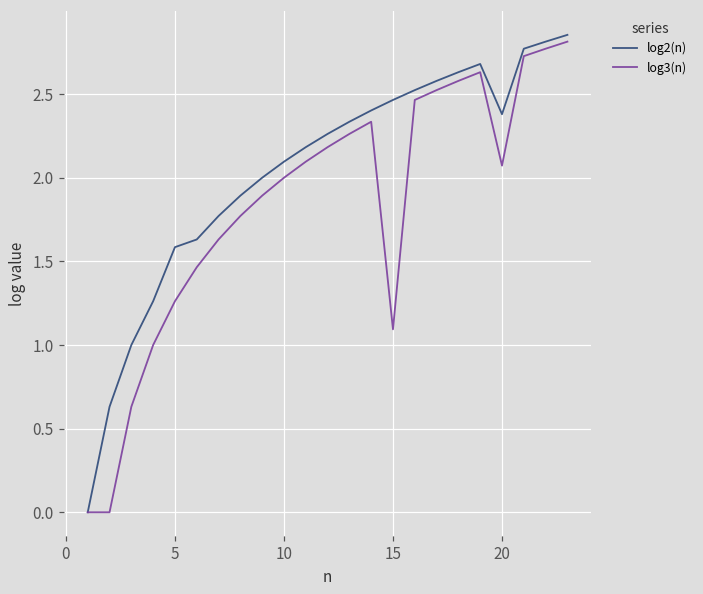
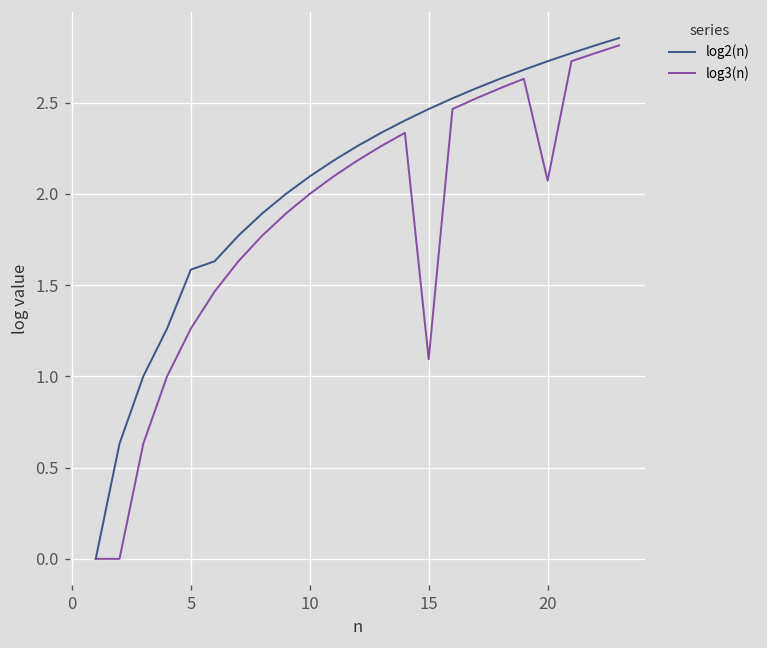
  {
    "log2(n)": {
      "5": 1.58,
      "10": 2.10,
      "15": 2.46,
-     "20": 2.38
+     "20": 2.73
    },
    "log3(n)": {
      "5": 1.26,
      "10": 2.00,
      "15": 1.09,
      "20": 2.07
    }
  }
